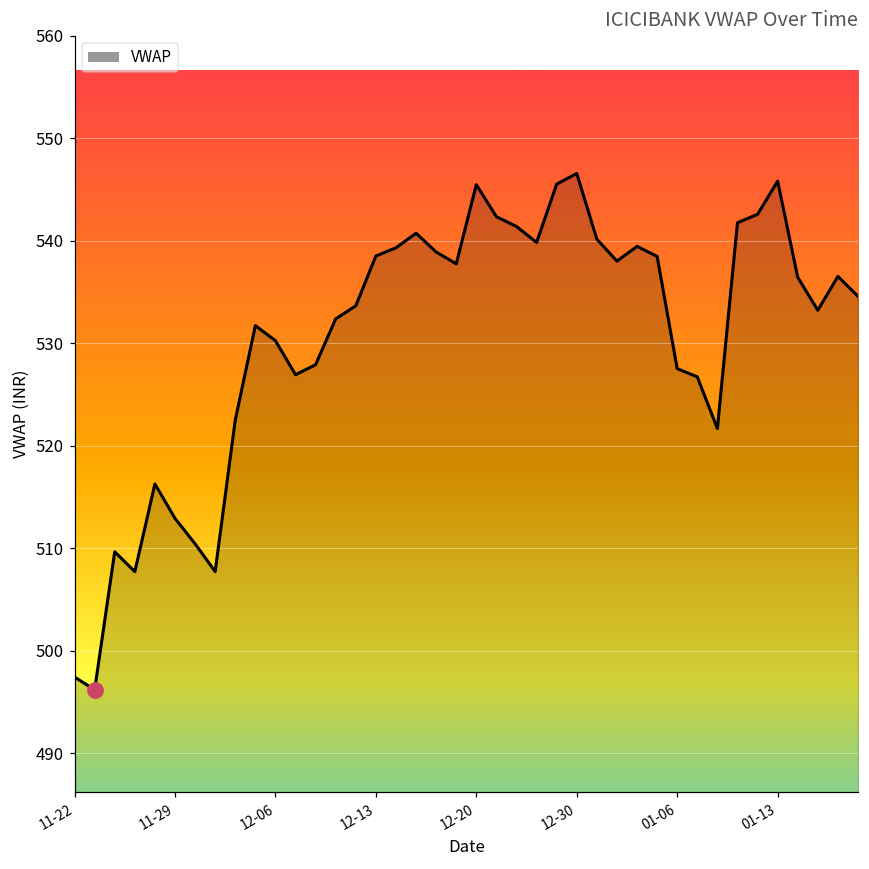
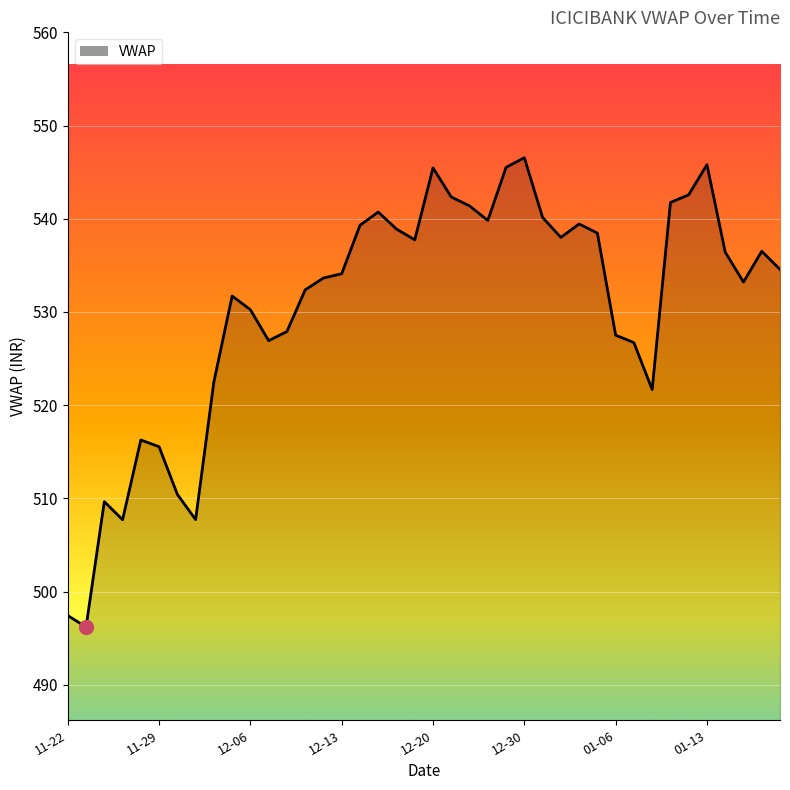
  {
    "VWAP": {
      "11-22": 497,
-     "11-29": 513,
+     "11-29": 516,
      "12-06": 530,
-     "12-13": 539,
+     "12-13": 534,
      "12-20": 545,
      "12-30": 547,
      "01-06": 528,
      "01-13": 546
    }
  }
